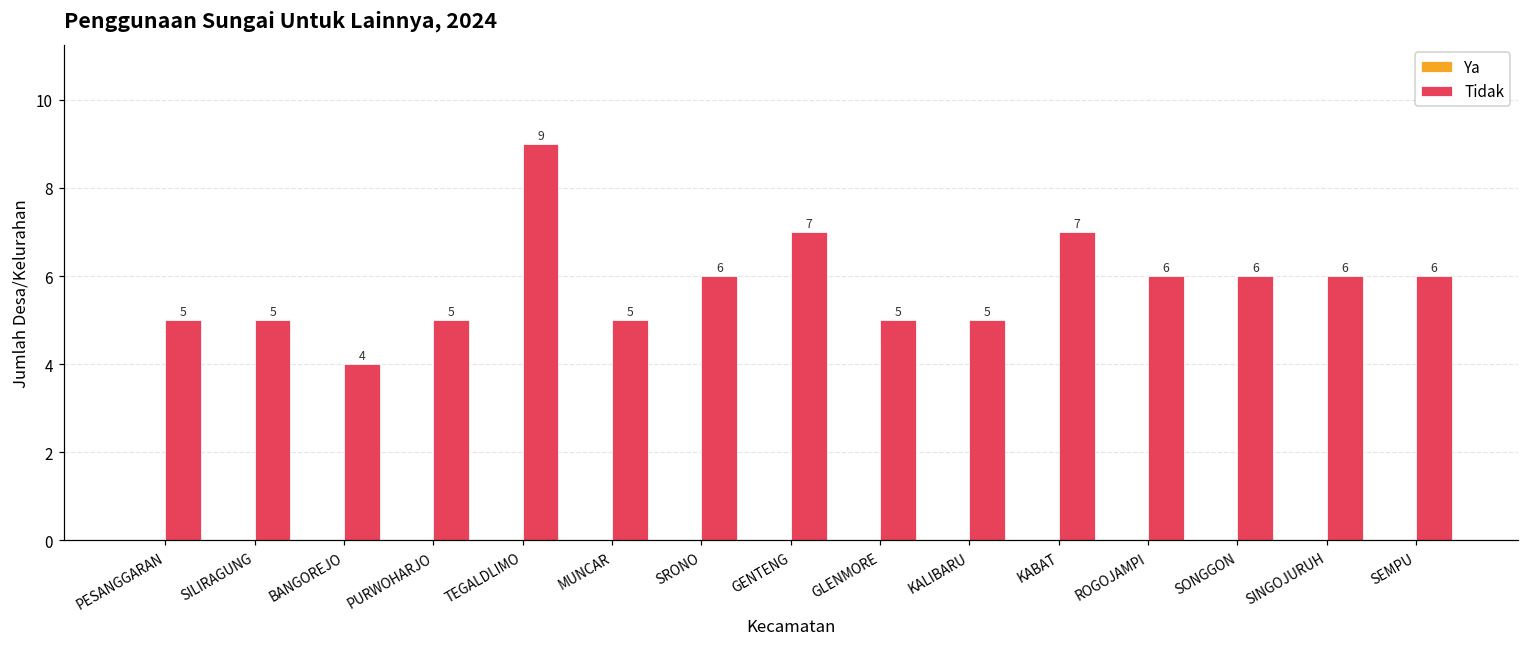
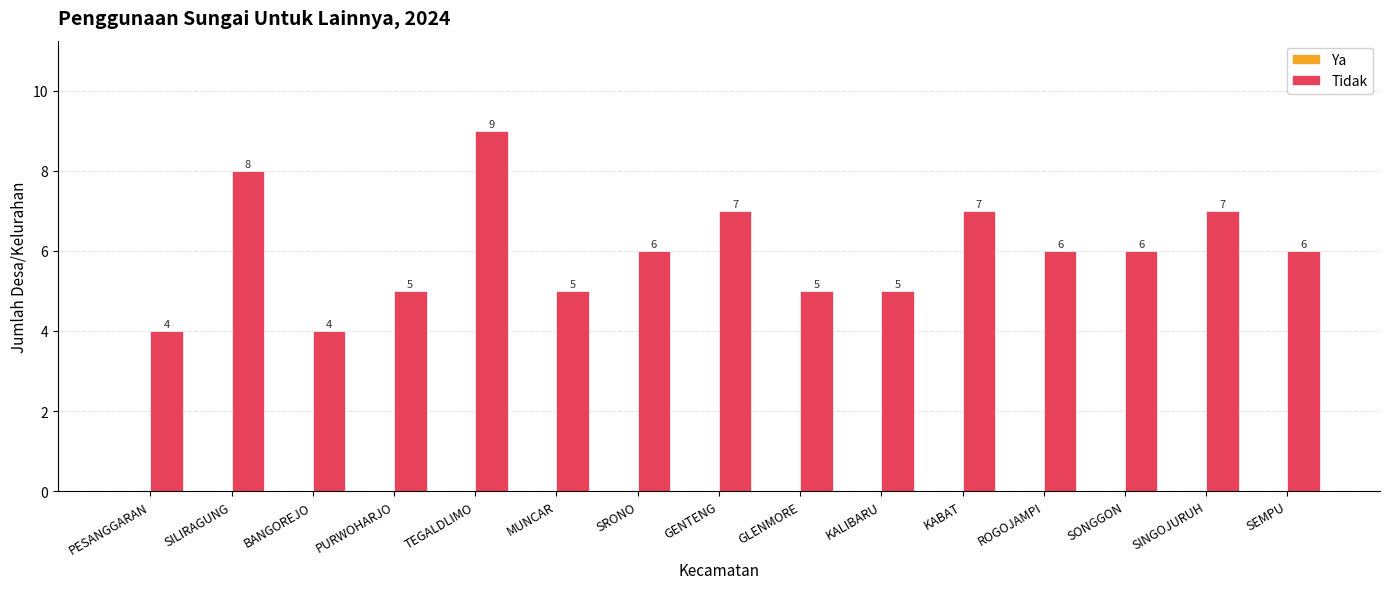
  {
    "Ya": {
      "PESANGGARAN": 0.0,
      "SILIRAGUNG": 0.0,
      "BANGOREJO": 0.0,
      "PURWOHARJO": 0.0,
      "TEGALDLIMO": 0.0,
      "MUNCAR": 0.0,
      "SRONO": 0.0,
      "GENTENG": 0.0,
      "GLENMORE": 0.0,
      "KALIBARU": 0.0,
      "KABAT": 0.0,
      "ROGOJAMPI": 0.0,
      "SONGGON": 0.0,
      "SINGOJURUH": 0.0,
      "SEMPU": 0.0
    },
    "Tidak": {
-     "PESANGGARAN": 5,
-     "SILIRAGUNG": 5,
+     "PESANGGARAN": 4,
+     "SILIRAGUNG": 8,
      "BANGOREJO": 4,
      "PURWOHARJO": 5,
      "TEGALDLIMO": 9,
      "MUNCAR": 5,
      "SRONO": 6,
      "GENTENG": 7,
      "GLENMORE": 5,
      "KALIBARU": 5,
      "KABAT": 7,
      "ROGOJAMPI": 6,
      "SONGGON": 6,
-     "SINGOJURUH": 6,
+     "SINGOJURUH": 7,
      "SEMPU": 6
    }
  }
